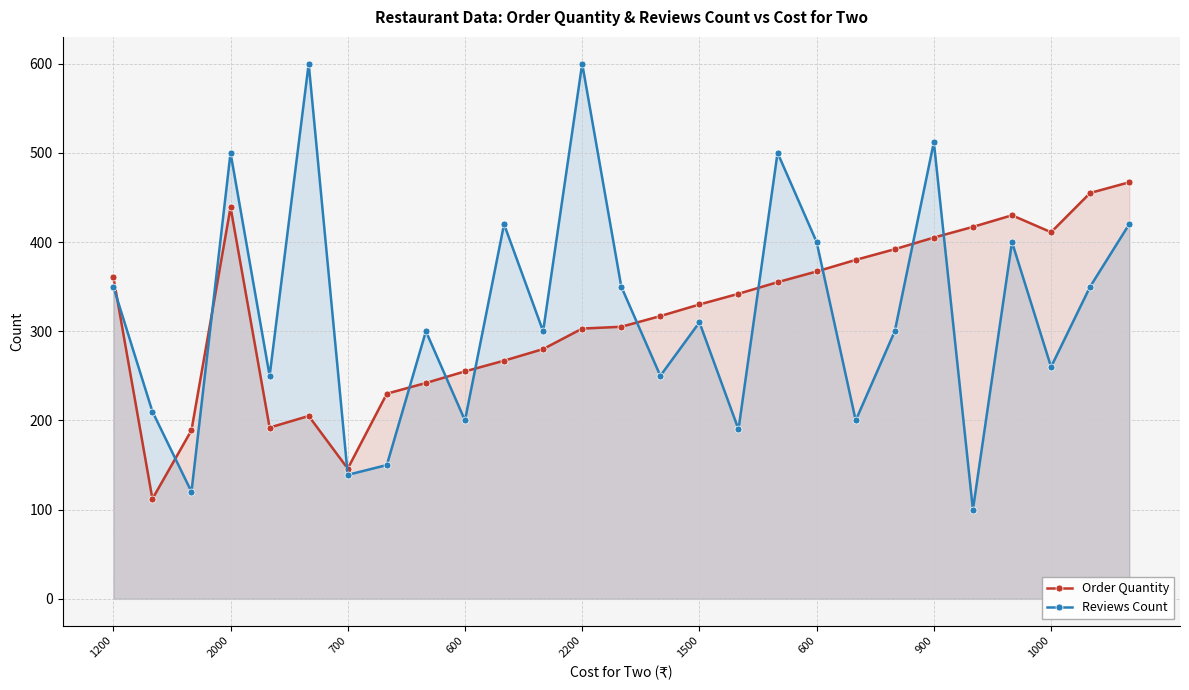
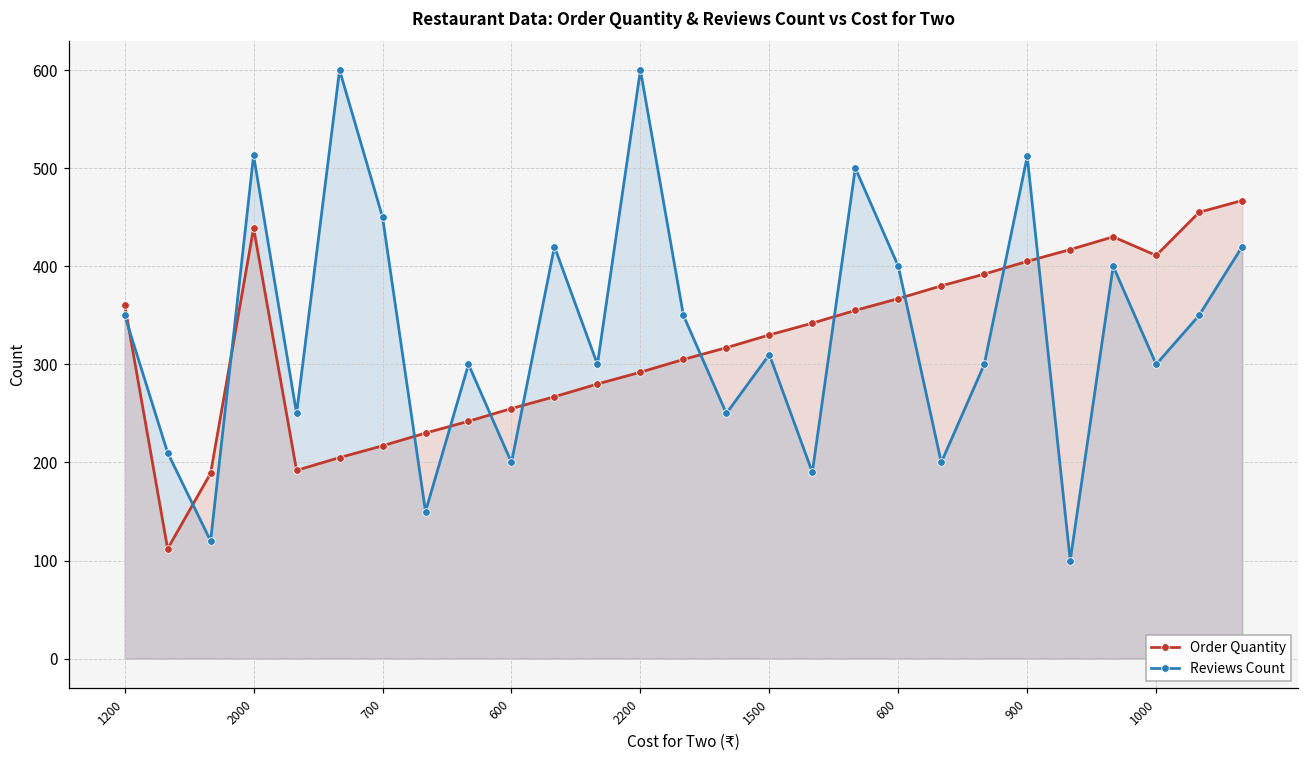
  {
    "Order Quantity": {
      "1200": 360,
      "2000": 440,
-     "700": 150,
-     "2200": 300,
+     "700": 220,
+     "2200": 290,
      "1500": 330,
      "900": 410,
      "1000": 410
    },
    "Reviews Count": {
      "1200": 350,
-     "2000": 500,
-     "700": 140,
+     "2000": 510,
+     "700": 450,
      "2200": 600,
      "1500": 310,
      "900": 510,
-     "1000": 260
+     "1000": 300
    }
  }
